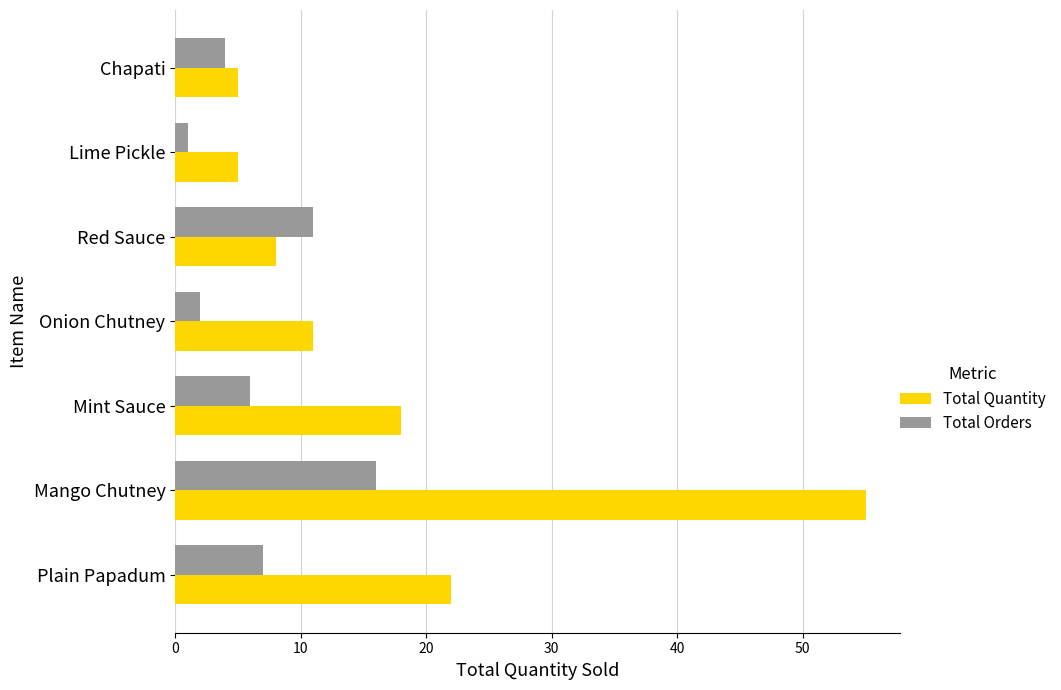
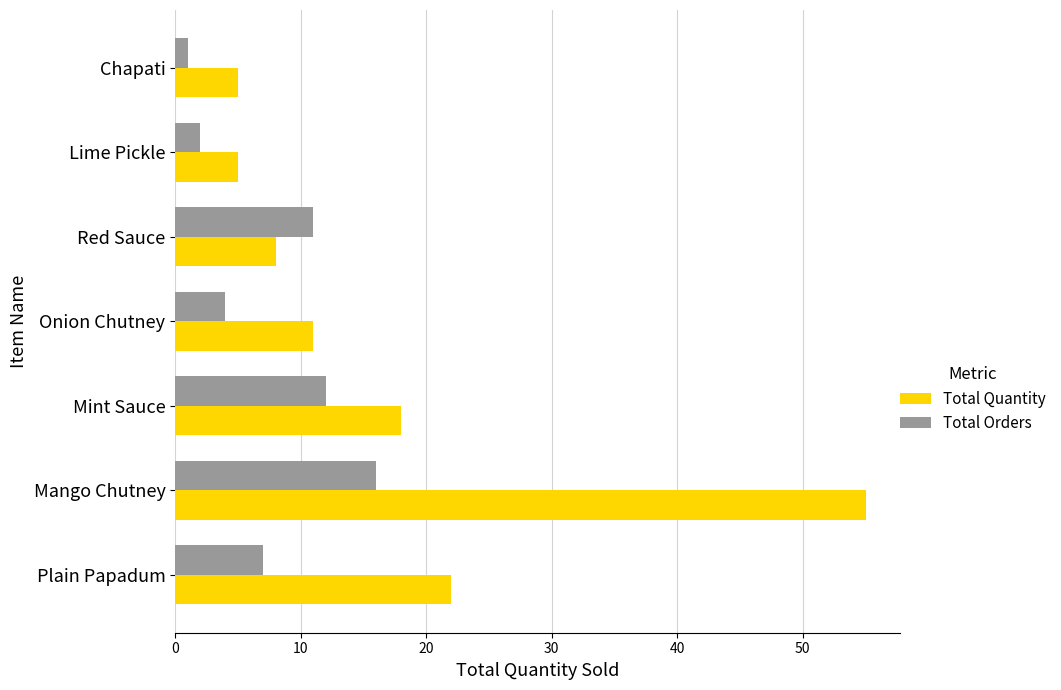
  {
    "Total Quantity": {
      "Chapati": 5,
      "Lime Pickle": 5,
      "Red Sauce": 8,
      "Onion Chutney": 11,
      "Mint Sauce": 18,
      "Mango Chutney": 55,
      "Plain Papadum": 22
    },
    "Total Orders": {
-     "Chapati": 4,
-     "Lime Pickle": 1,
+     "Chapati": 1,
+     "Lime Pickle": 2,
      "Red Sauce": 11,
-     "Onion Chutney": 2,
-     "Mint Sauce": 6,
+     "Onion Chutney": 4,
+     "Mint Sauce": 12,
      "Mango Chutney": 16,
      "Plain Papadum": 7
    }
  }
